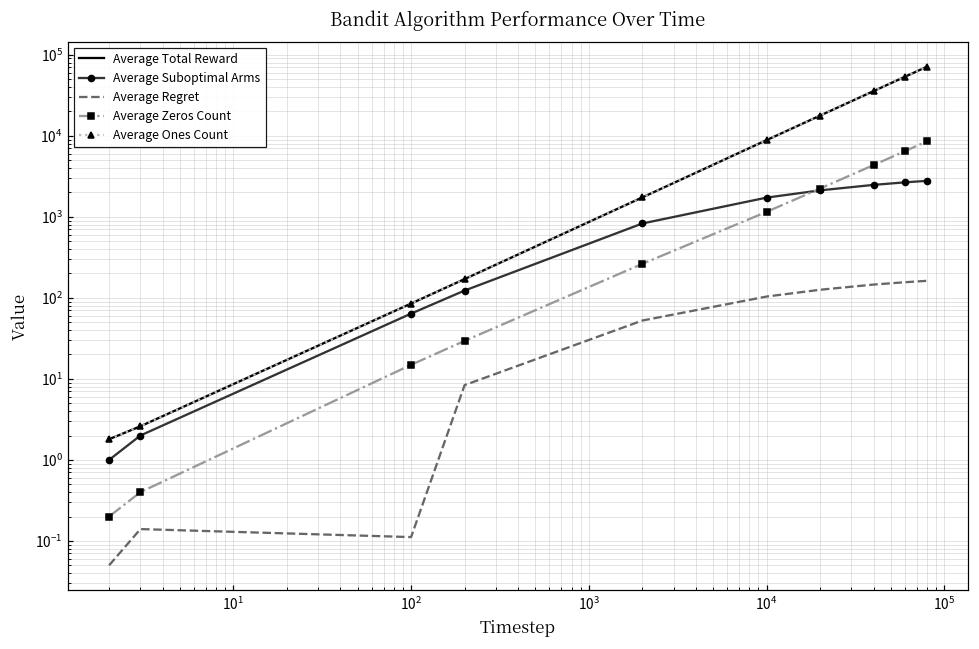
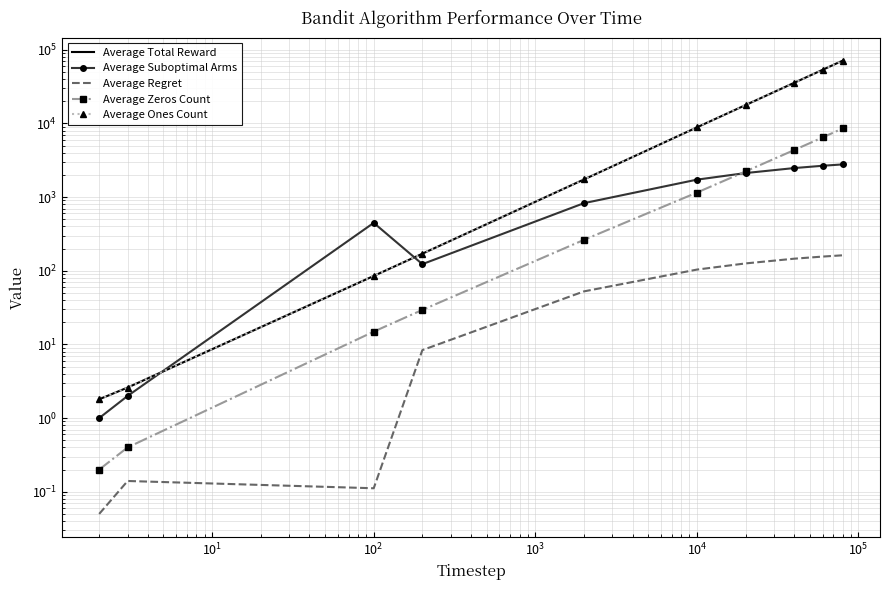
  {
    "Average Suboptimal Arms": {
-     "10^2": 60,
+     "10^2": 400,
      "10^4": 1700
    },
    "Average Regret": {
      "10^2": 0.11,
      "10^4": 100
    }
  }
